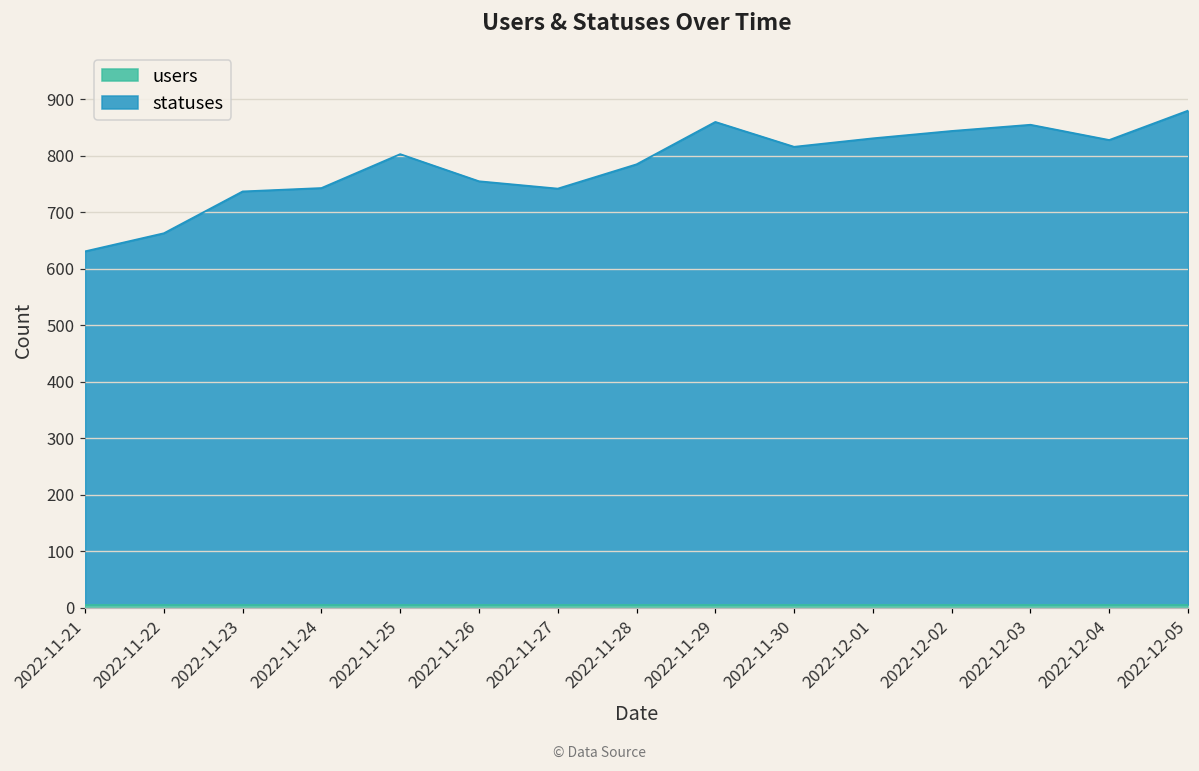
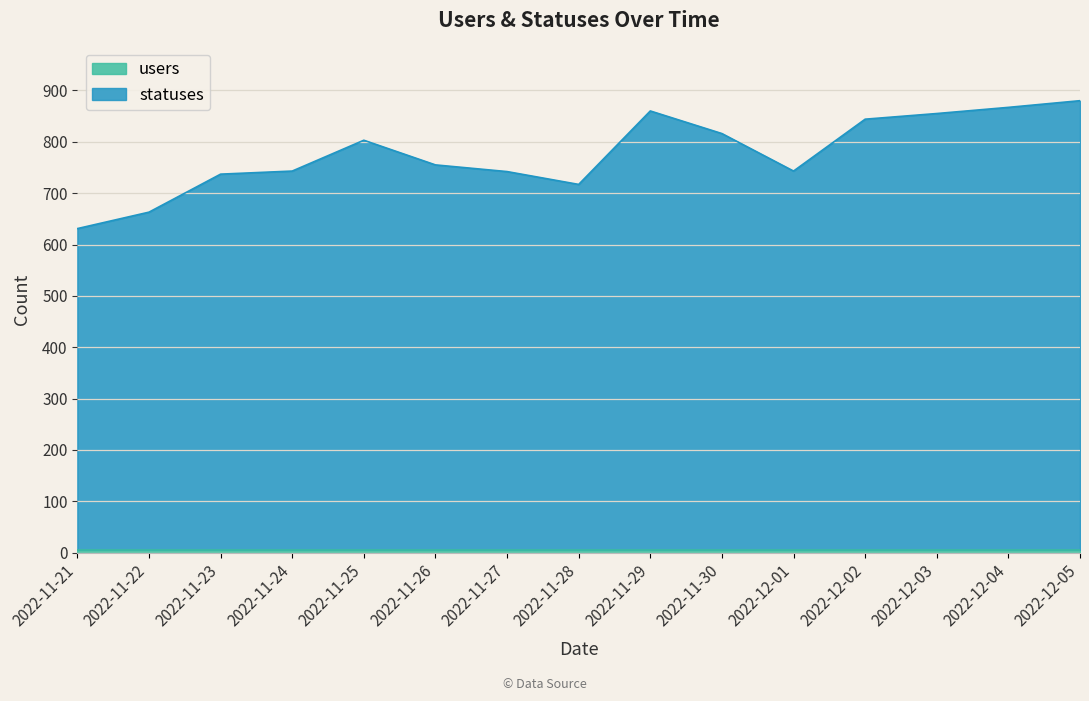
  {
    "users": {
      "2022-11-21": 10,
      "2022-11-22": 10,
      "2022-11-23": 10,
      "2022-11-24": 10,
      "2022-11-25": 10,
      "2022-11-26": 10,
      "2022-11-27": 10,
      "2022-11-28": 10,
      "2022-11-29": 10,
      "2022-11-30": 10,
      "2022-12-01": 10,
      "2022-12-02": 10,
      "2022-12-03": 10,
      "2022-12-04": 10,
      "2022-12-05": 10
    },
    "statuses": {
      "2022-11-21": 630,
      "2022-11-22": 660,
      "2022-11-23": 740,
      "2022-11-24": 740,
      "2022-11-25": 800,
      "2022-11-26": 760,
      "2022-11-27": 740,
-     "2022-11-28": 790,
+     "2022-11-28": 720,
      "2022-11-29": 860,
      "2022-11-30": 820,
-     "2022-12-01": 830,
+     "2022-12-01": 740,
      "2022-12-02": 840,
      "2022-12-03": 860,
-     "2022-12-04": 830,
+     "2022-12-04": 870,
      "2022-12-05": 880
    }
  }
